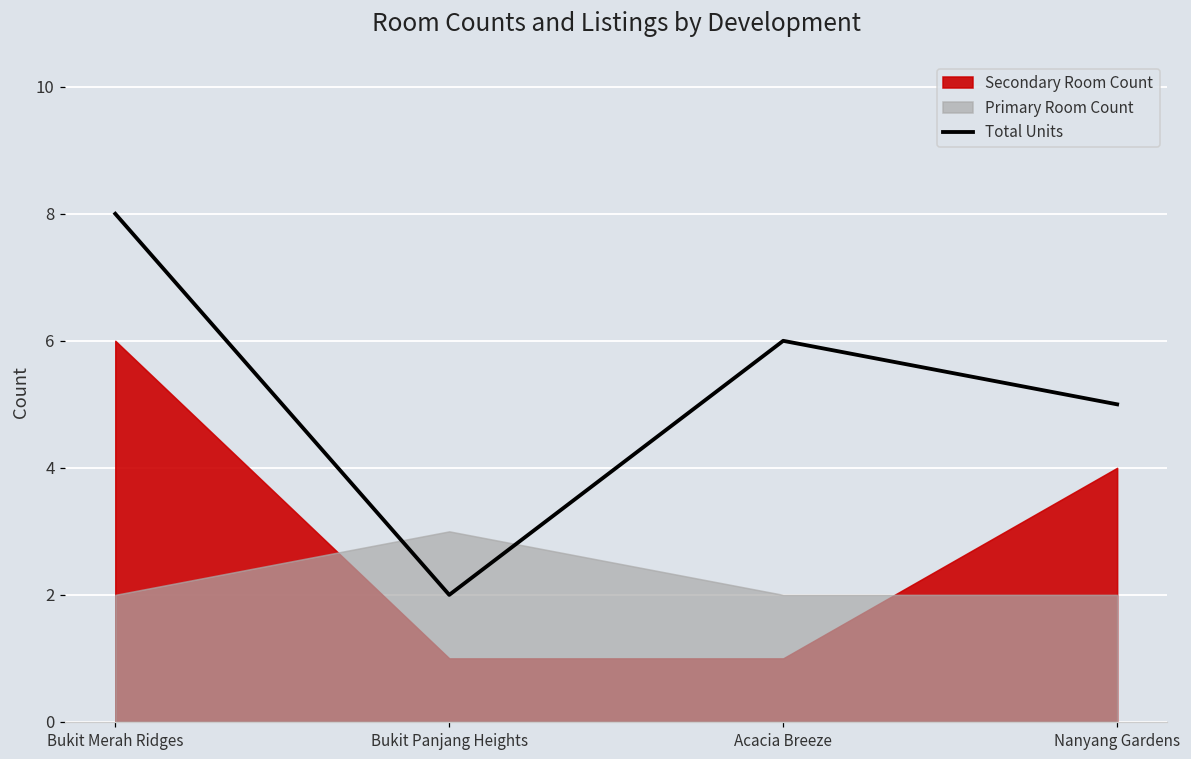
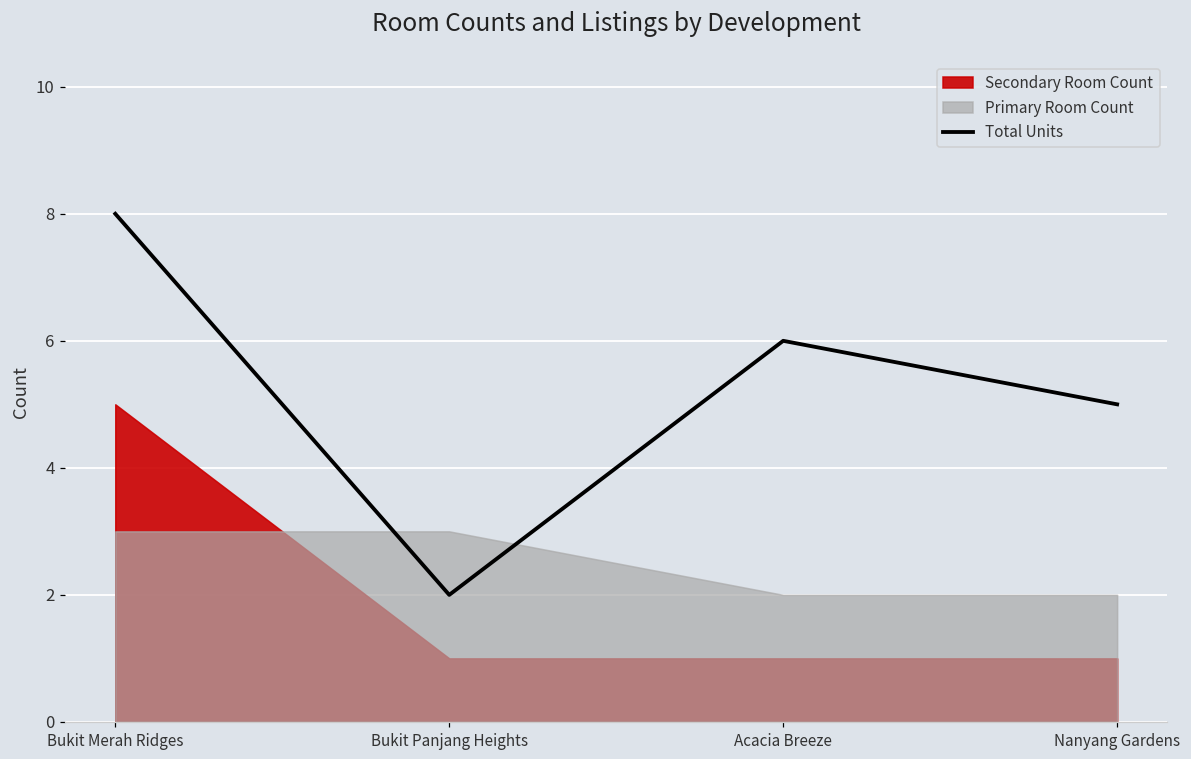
  {
    "Secondary Room Count": {
-     "Bukit Merah Ridges": 6,
+     "Bukit Merah Ridges": 5,
      "Bukit Panjang Heights": 1,
      "Acacia Breeze": 1,
-     "Nanyang Gardens": 4
+     "Nanyang Gardens": 1
    },
    "Total Units": {
      "Bukit Merah Ridges": 8,
      "Bukit Panjang Heights": 2,
      "Acacia Breeze": 6,
      "Nanyang Gardens": 5
    },
    "Primary Room Count": {
-     "Bukit Merah Ridges": 2,
+     "Bukit Merah Ridges": 3,
      "Bukit Panjang Heights": 3,
      "Acacia Breeze": 2,
      "Nanyang Gardens": 2
    }
  }
